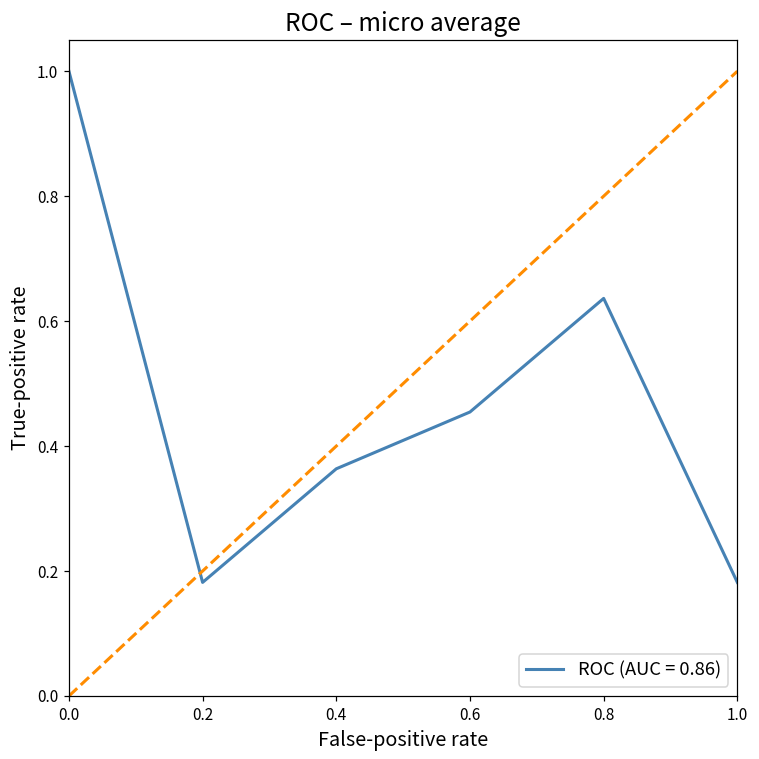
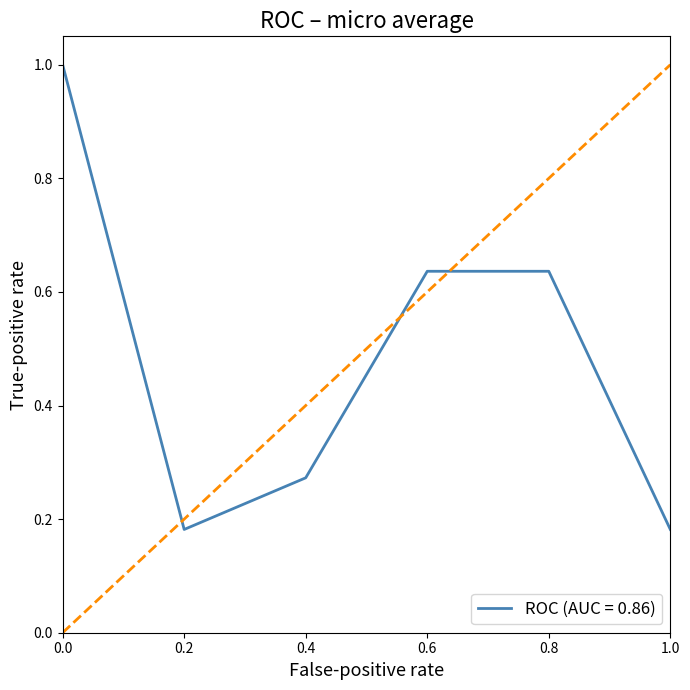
  {
    "ROC (AUC = 0.86)": {
      "0.0": 1.00,
      "0.2": 0.18,
-     "0.4": 0.36,
-     "0.6": 0.45,
+     "0.4": 0.27,
+     "0.6": 0.64,
      "0.8": 0.64,
      "1.0": 0.18
    }
  }
